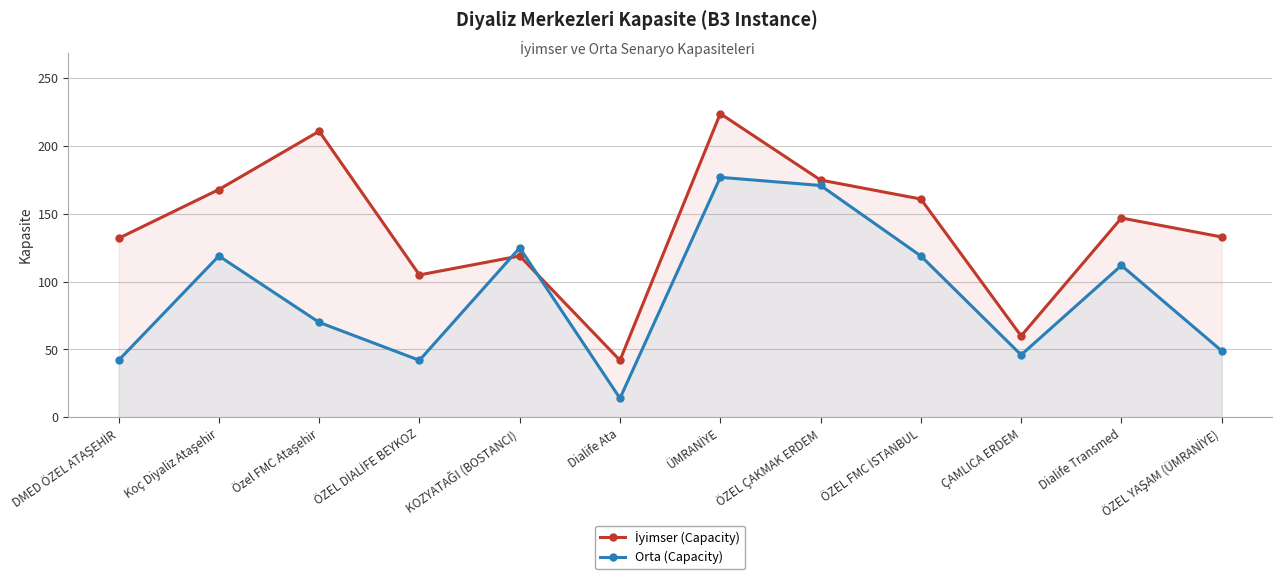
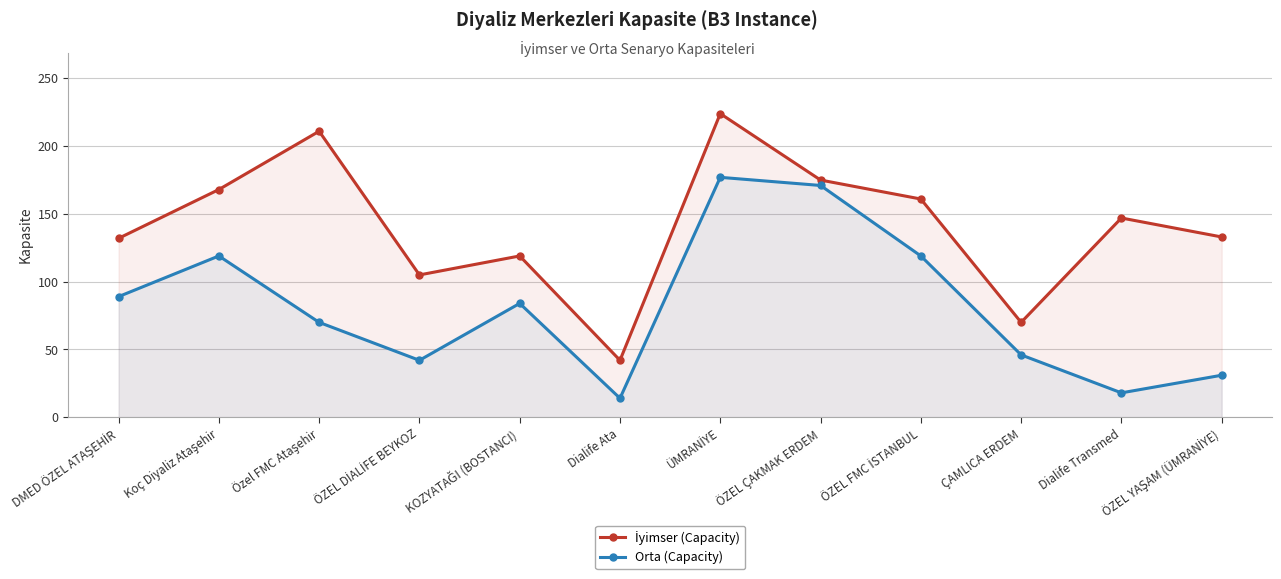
  {
    "İyimser (Capacity)": {
      "DMED ÖZEL ATAŞEHİR": 132,
      "Koç Diyaliz Ataşehir": 168,
      "Özel FMC Ataşehir": 211,
      "ÖZEL DİALİFE BEYKOZ": 105,
      "KOZYATAĞI (BOSTANCI)": 119,
      "Dialife Ata": 42,
      "ÜMRANİYE": 224,
      "ÖZEL ÇAKMAK ERDEM": 175,
      "ÖZEL FMC İSTANBUL": 161,
-     "ÇAMLICA ERDEM": 60,
+     "ÇAMLICA ERDEM": 70,
      "Dialife Transmed": 147,
      "ÖZEL YAŞAM (ÜMRANİYE)": 133
    },
    "Orta (Capacity)": {
-     "DMED ÖZEL ATAŞEHİR": 42,
+     "DMED ÖZEL ATAŞEHİR": 89,
      "Koç Diyaliz Ataşehir": 119,
      "Özel FMC Ataşehir": 70,
      "ÖZEL DİALİFE BEYKOZ": 42,
-     "KOZYATAĞI (BOSTANCI)": 125,
+     "KOZYATAĞI (BOSTANCI)": 84,
      "Dialife Ata": 14,
      "ÜMRANİYE": 177,
      "ÖZEL ÇAKMAK ERDEM": 171,
      "ÖZEL FMC İSTANBUL": 119,
      "ÇAMLICA ERDEM": 46,
-     "Dialife Transmed": 112,
-     "ÖZEL YAŞAM (ÜMRANİYE)": 49
+     "Dialife Transmed": 18,
+     "ÖZEL YAŞAM (ÜMRANİYE)": 31
    }
  }
